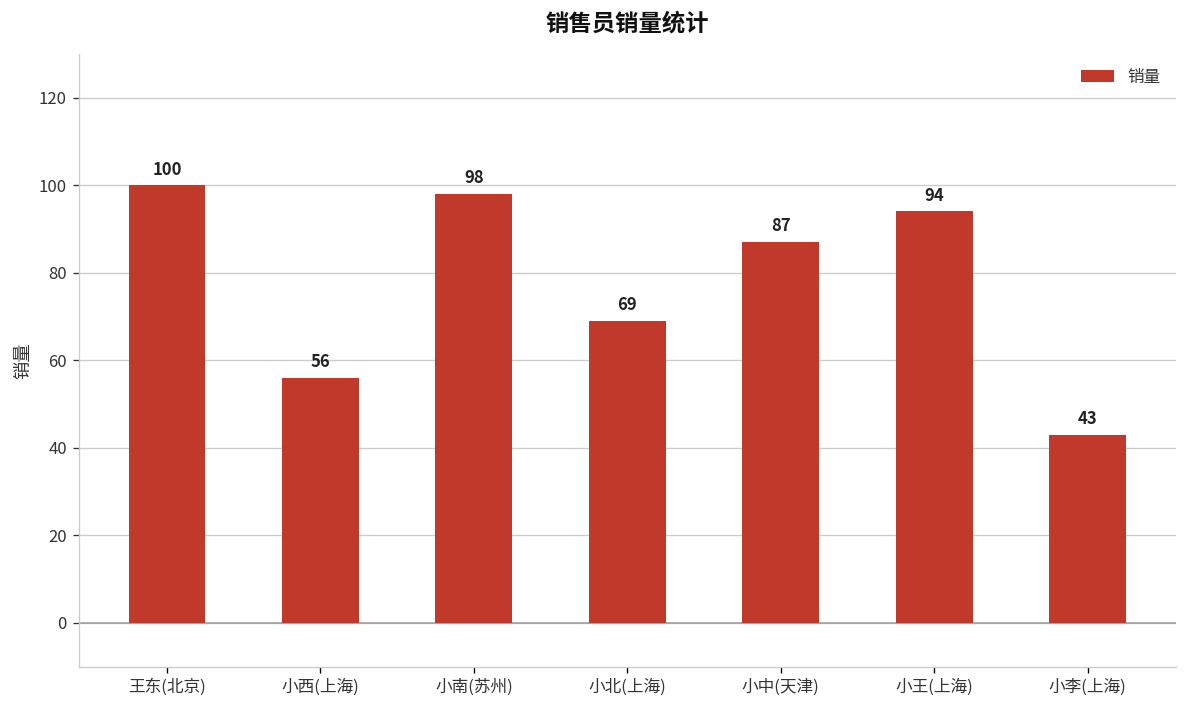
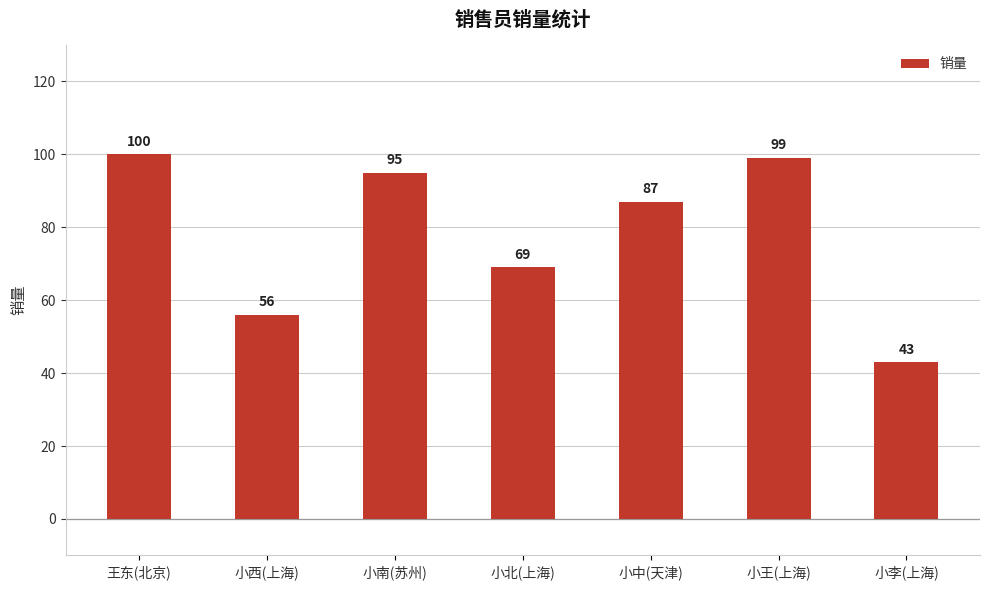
  {
    "王东(北京)": 100,
    "小西(上海)": 56,
-   "小南(苏州)": 98,
+   "小南(苏州)": 95,
    "小北(上海)": 69,
    "小中(天津)": 87,
-   "小王(上海)": 94,
+   "小王(上海)": 99,
    "小李(上海)": 43
  }
